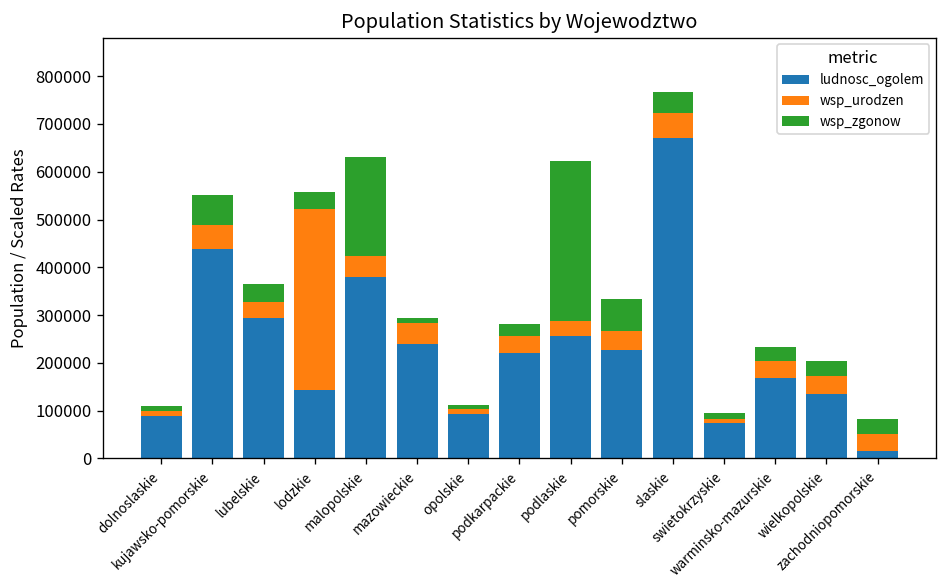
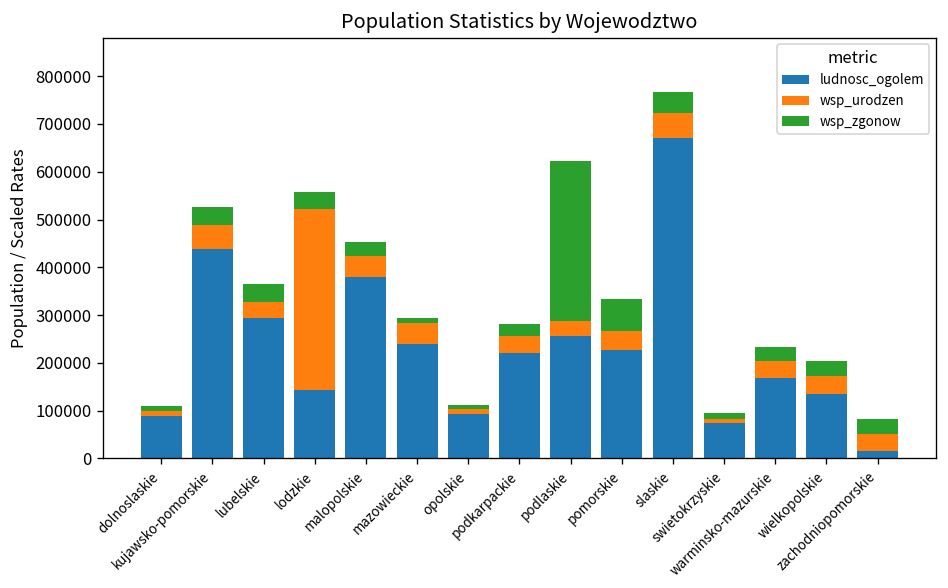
  {
    "ludnosc_ogolem": {
      "dolnoslaskie": 90000,
      "kujawsko-pomorskie": 440000,
      "lubelskie": 290000,
      "lodzkie": 140000,
      "malopolskie": 380000,
      "mazowieckie": 240000,
      "opolskie": 90000,
      "podkarpackie": 220000,
      "podlaskie": 260000,
      "pomorskie": 230000,
      "slaskie": 670000,
      "swietokrzyskie": 70000,
      "warminsko-mazurskie": 170000,
      "wielkopolskie": 130000,
      "zachodniopomorskie": 20000
    },
    "wsp_urodzen": {
      "dolnoslaskie": 10000,
      "kujawsko-pomorskie": 50000,
      "lubelskie": 30000,
      "lodzkie": 380000,
      "malopolskie": 40000,
      "mazowieckie": 40000,
      "opolskie": 10000,
      "podkarpackie": 40000,
      "podlaskie": 30000,
      "pomorskie": 40000,
      "slaskie": 50000,
      "swietokrzyskie": 10000,
      "warminsko-mazurskie": 40000,
      "wielkopolskie": 40000,
      "zachodniopomorskie": 40000
    },
    "wsp_zgonow": {
      "dolnoslaskie": 10000,
-     "kujawsko-pomorskie": 60000,
+     "kujawsko-pomorskie": 40000,
      "lubelskie": 40000,
      "lodzkie": 30000,
-     "malopolskie": 210000,
+     "malopolskie": 30000,
      "mazowieckie": 10000,
      "opolskie": 10000,
      "podkarpackie": 30000,
      "podlaskie": 330000,
      "pomorskie": 70000,
      "slaskie": 40000,
      "swietokrzyskie": 10000,
      "warminsko-mazurskie": 30000,
      "wielkopolskie": 30000,
      "zachodniopomorskie": 30000
    }
  }
